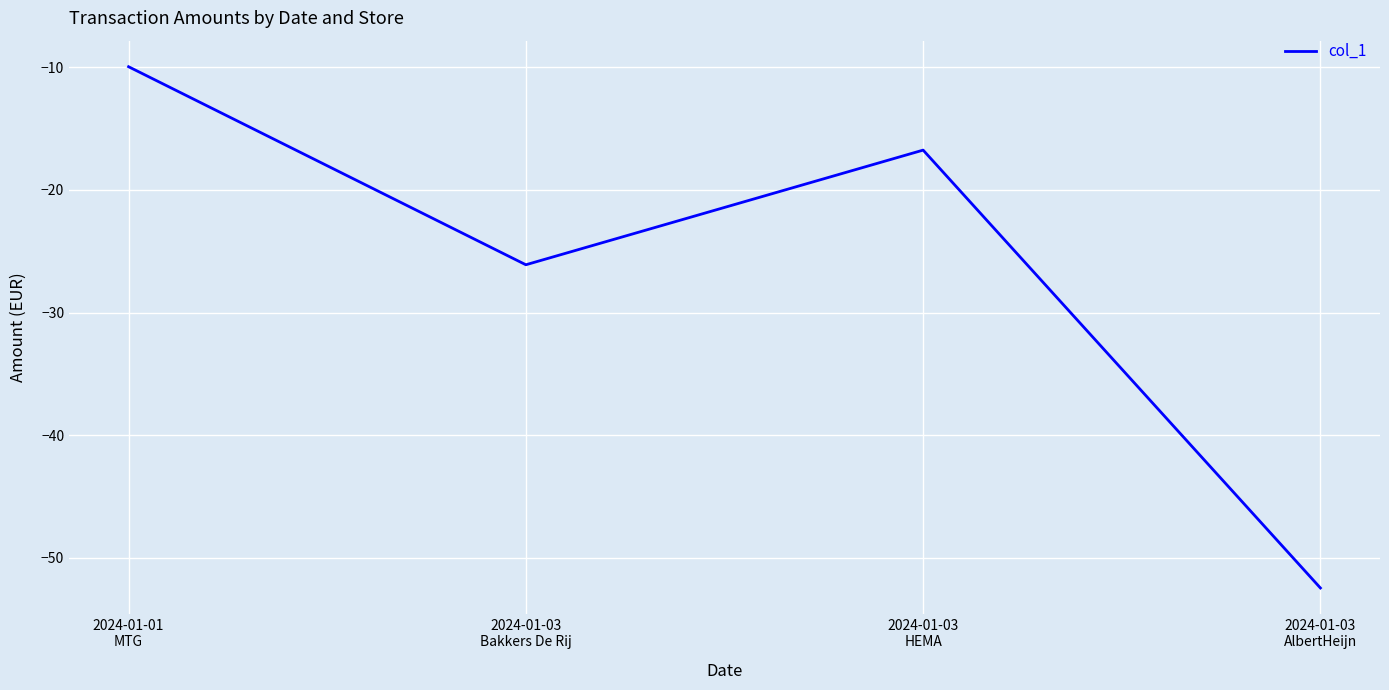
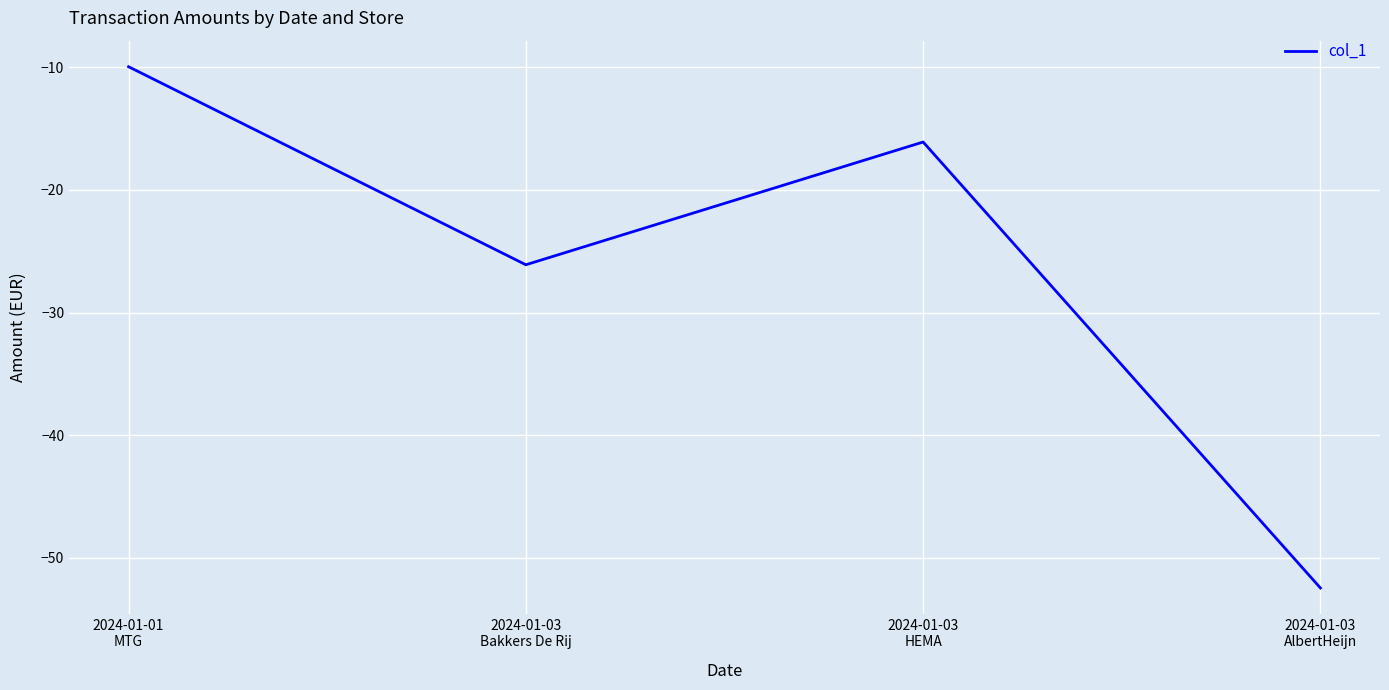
  {
    "2024-01-01 MTG": -10.0,
    "2024-01-03 Bakkers De Rij": -26.1,
-   "2024-01-03 HEMA": -16.8,
+   "2024-01-03 HEMA": -16.1,
    "2024-01-03 AlbertHeijn": -52.5
  }
